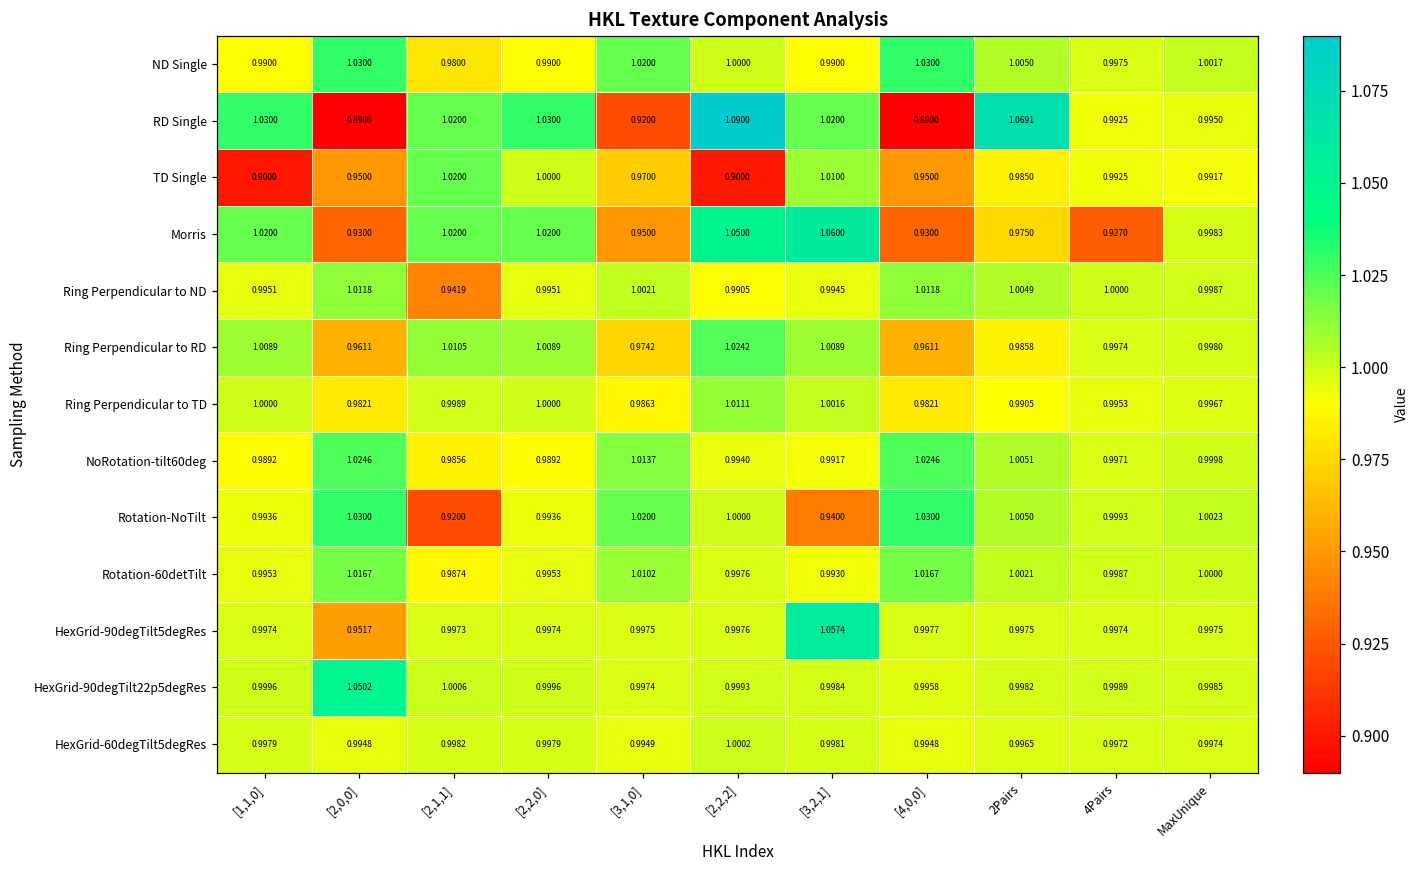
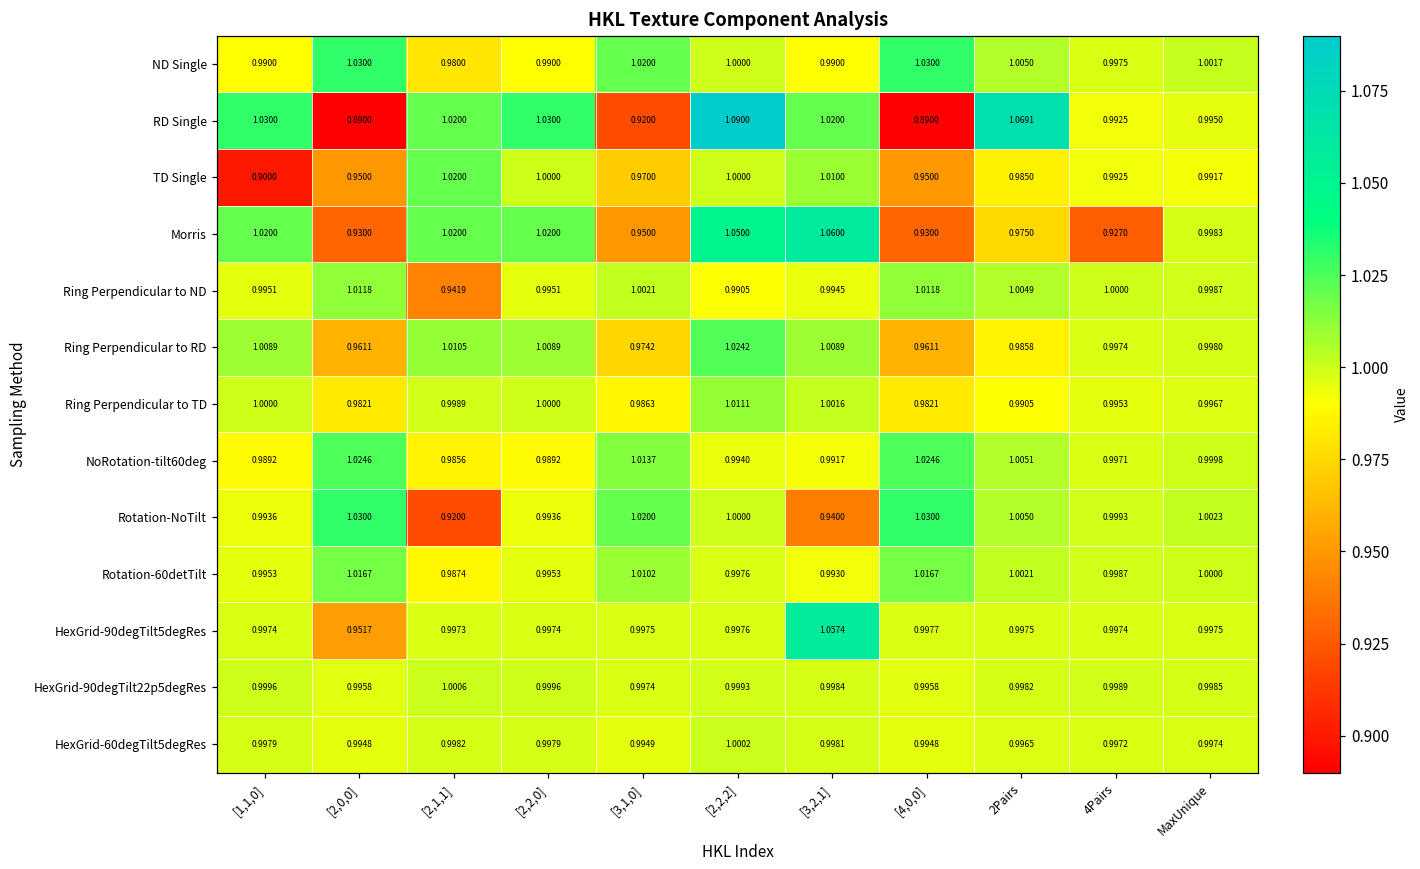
  {
    "ND Single": {
      "[1,1,0]": 0.9900,
      "[2,0,0]": 1.0300,
      "[2,1,1]": 0.9800,
      "[2,2,0]": 0.9900,
      "[3,1,0]": 1.0200,
      "[2,2,2]": 1.0000,
      "[3,2,1]": 0.9900,
      "[4,0,0]": 1.0300,
      "2Pairs": 1.0050,
      "4Pairs": 0.9975,
      "MaxUnique": 1.0017
    },
    "RD Single": {
      "[1,1,0]": 1.0300,
      "[2,0,0]": 0.8900,
      "[2,1,1]": 1.0200,
      "[2,2,0]": 1.0300,
      "[3,1,0]": 0.9200,
      "[2,2,2]": 1.0900,
      "[3,2,1]": 1.0200,
      "[4,0,0]": 0.8900,
      "2Pairs": 1.0691,
      "4Pairs": 0.9925,
      "MaxUnique": 0.9950
    },
    "TD Single": {
      "[1,1,0]": 0.9000,
      "[2,0,0]": 0.9500,
      "[2,1,1]": 1.0200,
      "[2,2,0]": 1.0000,
      "[3,1,0]": 0.9700,
-     "[2,2,2]": 0.9000,
+     "[2,2,2]": 1.0000,
      "[3,2,1]": 1.0100,
      "[4,0,0]": 0.9500,
      "2Pairs": 0.9850,
      "4Pairs": 0.9925,
      "MaxUnique": 0.9917
    },
    "Morris": {
      "[1,1,0]": 1.0200,
      "[2,0,0]": 0.9300,
      "[2,1,1]": 1.0200,
      "[2,2,0]": 1.0200,
      "[3,1,0]": 0.9500,
      "[2,2,2]": 1.0500,
      "[3,2,1]": 1.0600,
      "[4,0,0]": 0.9300,
      "2Pairs": 0.9750,
      "4Pairs": 0.9270,
      "MaxUnique": 0.9983
    },
    "Ring Perpendicular to ND": {
      "[1,1,0]": 0.9951,
      "[2,0,0]": 1.0118,
      "[2,1,1]": 0.9419,
      "[2,2,0]": 0.9951,
      "[3,1,0]": 1.0021,
      "[2,2,2]": 0.9905,
      "[3,2,1]": 0.9945,
      "[4,0,0]": 1.0118,
      "2Pairs": 1.0049,
      "4Pairs": 1.0000,
      "MaxUnique": 0.9987
    },
    "Ring Perpendicular to RD": {
      "[1,1,0]": 1.0089,
      "[2,0,0]": 0.9611,
      "[2,1,1]": 1.0105,
      "[2,2,0]": 1.0089,
      "[3,1,0]": 0.9742,
      "[2,2,2]": 1.0242,
      "[3,2,1]": 1.0089,
      "[4,0,0]": 0.9611,
      "2Pairs": 0.9858,
      "4Pairs": 0.9974,
      "MaxUnique": 0.9980
    },
    "Ring Perpendicular to TD": {
      "[1,1,0]": 1.0000,
      "[2,0,0]": 0.9821,
      "[2,1,1]": 0.9989,
      "[2,2,0]": 1.0000,
      "[3,1,0]": 0.9863,
      "[2,2,2]": 1.0111,
      "[3,2,1]": 1.0016,
      "[4,0,0]": 0.9821,
      "2Pairs": 0.9905,
      "4Pairs": 0.9953,
      "MaxUnique": 0.9967
    },
    "NoRotation-tilt60deg": {
      "[1,1,0]": 0.9892,
      "[2,0,0]": 1.0246,
      "[2,1,1]": 0.9856,
      "[2,2,0]": 0.9892,
      "[3,1,0]": 1.0137,
      "[2,2,2]": 0.9940,
      "[3,2,1]": 0.9917,
      "[4,0,0]": 1.0246,
      "2Pairs": 1.0051,
      "4Pairs": 0.9971,
      "MaxUnique": 0.9998
    },
    "Rotation-NoTilt": {
      "[1,1,0]": 0.9936,
      "[2,0,0]": 1.0300,
      "[2,1,1]": 0.9200,
      "[2,2,0]": 0.9936,
      "[3,1,0]": 1.0200,
      "[2,2,2]": 1.0000,
      "[3,2,1]": 0.9400,
      "[4,0,0]": 1.0300,
      "2Pairs": 1.0050,
      "4Pairs": 0.9993,
      "MaxUnique": 1.0023
    },
    "Rotation-60detTilt": {
      "[1,1,0]": 0.9953,
      "[2,0,0]": 1.0167,
      "[2,1,1]": 0.9874,
      "[2,2,0]": 0.9953,
      "[3,1,0]": 1.0102,
      "[2,2,2]": 0.9976,
      "[3,2,1]": 0.9930,
      "[4,0,0]": 1.0167,
      "2Pairs": 1.0021,
      "4Pairs": 0.9987,
      "MaxUnique": 1.0000
    },
    "HexGrid-90degTilt5degRes": {
      "[1,1,0]": 0.9974,
      "[2,0,0]": 0.9517,
      "[2,1,1]": 0.9973,
      "[2,2,0]": 0.9974,
      "[3,1,0]": 0.9975,
      "[2,2,2]": 0.9976,
      "[3,2,1]": 1.0574,
      "[4,0,0]": 0.9977,
      "2Pairs": 0.9975,
      "4Pairs": 0.9974,
      "MaxUnique": 0.9975
    },
    "HexGrid-90degTilt22p5degRes": {
      "[1,1,0]": 0.9996,
-     "[2,0,0]": 1.0502,
+     "[2,0,0]": 0.9958,
      "[2,1,1]": 1.0006,
      "[2,2,0]": 0.9996,
      "[3,1,0]": 0.9974,
      "[2,2,2]": 0.9993,
      "[3,2,1]": 0.9984,
      "[4,0,0]": 0.9958,
      "2Pairs": 0.9982,
      "4Pairs": 0.9989,
      "MaxUnique": 0.9985
    },
    "HexGrid-60degTilt5degRes": {
      "[1,1,0]": 0.9979,
      "[2,0,0]": 0.9948,
      "[2,1,1]": 0.9982,
      "[2,2,0]": 0.9979,
      "[3,1,0]": 0.9949,
      "[2,2,2]": 1.0002,
      "[3,2,1]": 0.9981,
      "[4,0,0]": 0.9948,
      "2Pairs": 0.9965,
      "4Pairs": 0.9972,
      "MaxUnique": 0.9974
    }
  }
